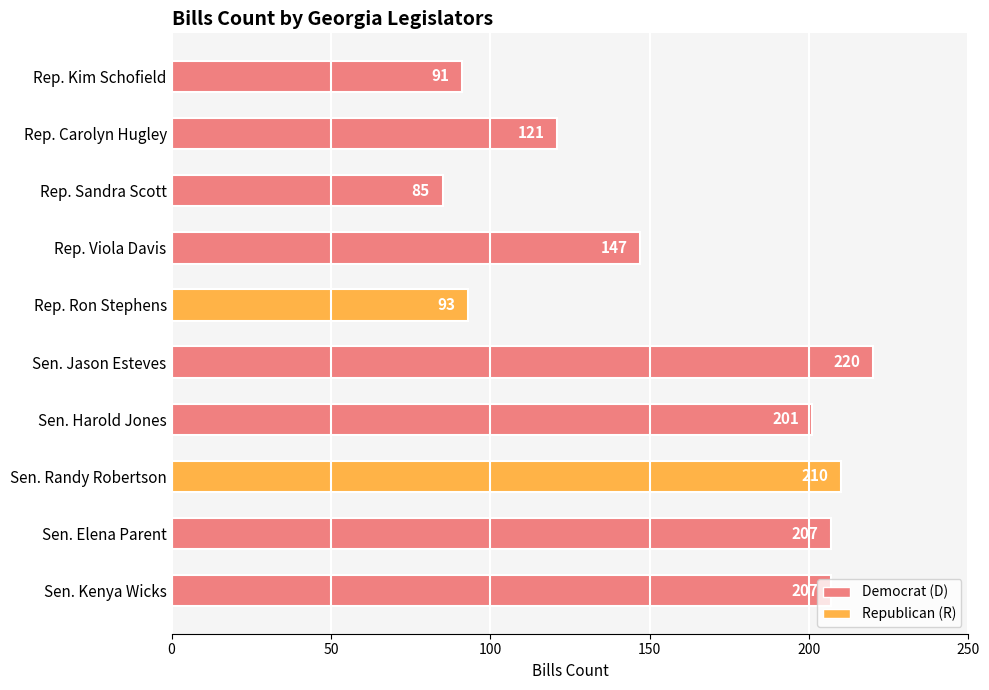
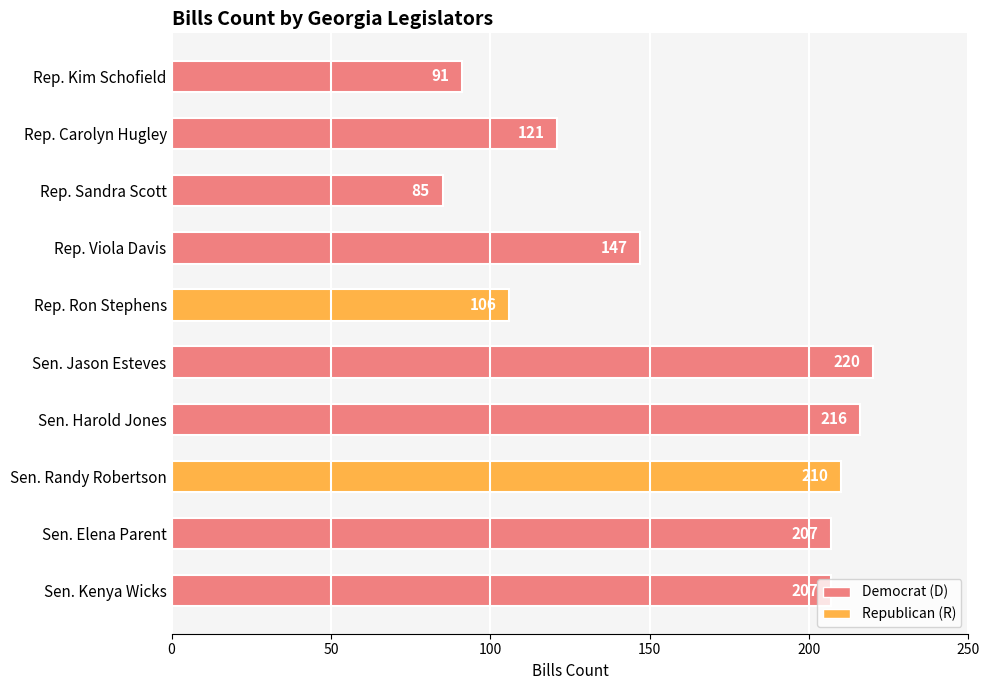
  {
    "Rep. Kim Schofield": 91,
    "Rep. Carolyn Hugley": 121,
    "Rep. Sandra Scott": 85,
    "Rep. Viola Davis": 147,
-   "Rep. Ron Stephens": 93,
+   "Rep. Ron Stephens": 106,
    "Sen. Jason Esteves": 220,
-   "Sen. Harold Jones": 201,
+   "Sen. Harold Jones": 216,
    "Sen. Randy Robertson": 210,
    "Sen. Elena Parent": 207
  }
